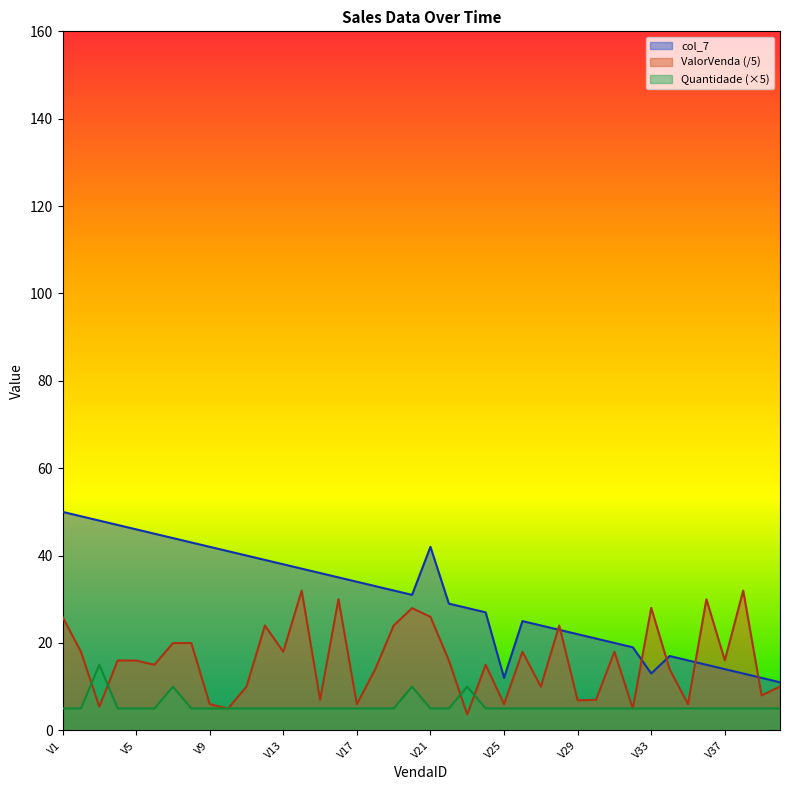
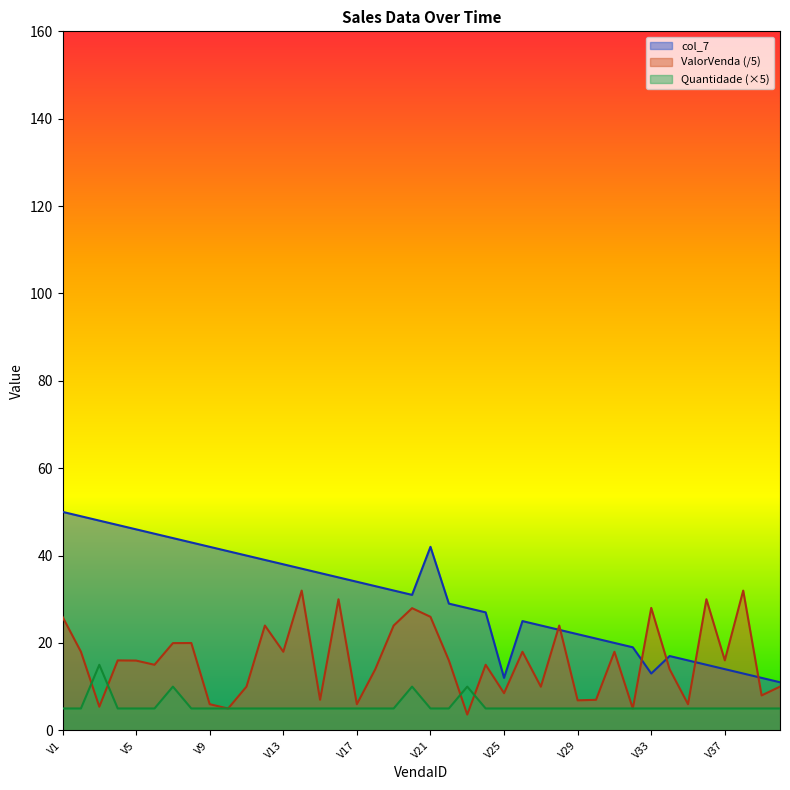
  {
    "col_7": {
      "V1": 50,
      "V5": 46,
      "V9": 42,
      "V13": 38,
      "V17": 34,
      "V21": 42,
      "V25": 12,
      "V29": 22,
      "V33": 13,
      "V37": 14
    },
    "ValorVenda (/5)": {
      "V1": 26,
      "V5": 16,
      "V9": 6,
      "V13": 18,
      "V17": 6,
      "V21": 26,
-     "V25": 6,
+     "V25": 9,
      "V29": 7,
      "V33": 28,
      "V37": 16
    },
    "Quantidade (×5)": {
      "V1": 5,
      "V5": 5,
      "V9": 5,
      "V13": 5,
      "V17": 5,
      "V21": 5,
      "V25": 5,
      "V29": 5,
      "V33": 5,
      "V37": 5
    }
  }
